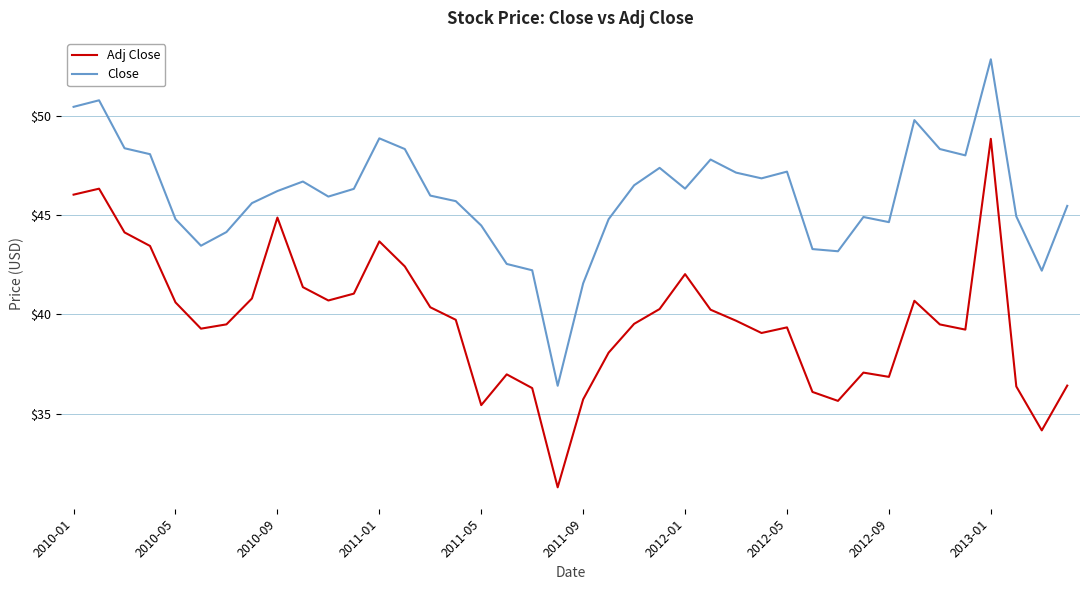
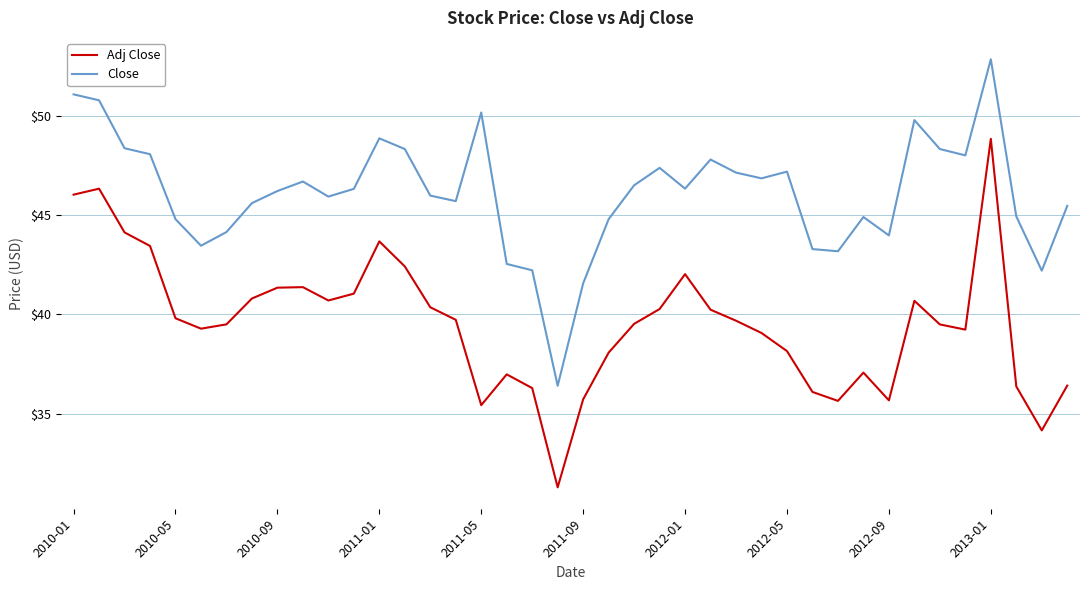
  {
    "Adj Close": {
      "2010-01": "$46.0",
-     "2010-05": "$40.6",
-     "2010-09": "$44.9",
+     "2010-05": "$39.8",
+     "2010-09": "$41.4",
      "2011-01": "$43.7",
      "2011-05": "$35.4",
      "2011-09": "$35.7",
      "2012-01": "$42.0",
-     "2012-05": "$39.3",
-     "2012-09": "$36.9",
+     "2012-05": "$38.2",
+     "2012-09": "$35.7",
      "2013-01": "$48.9"
    },
    "Close": {
-     "2010-01": "$50.5",
+     "2010-01": "$51.1",
      "2010-05": "$44.8",
      "2010-09": "$46.2",
      "2011-01": "$48.9",
-     "2011-05": "$44.5",
+     "2011-05": "$50.2",
      "2011-09": "$41.6",
      "2012-01": "$46.4",
      "2012-05": "$47.2",
-     "2012-09": "$44.7",
+     "2012-09": "$44.0",
      "2013-01": "$52.9"
    }
  }
